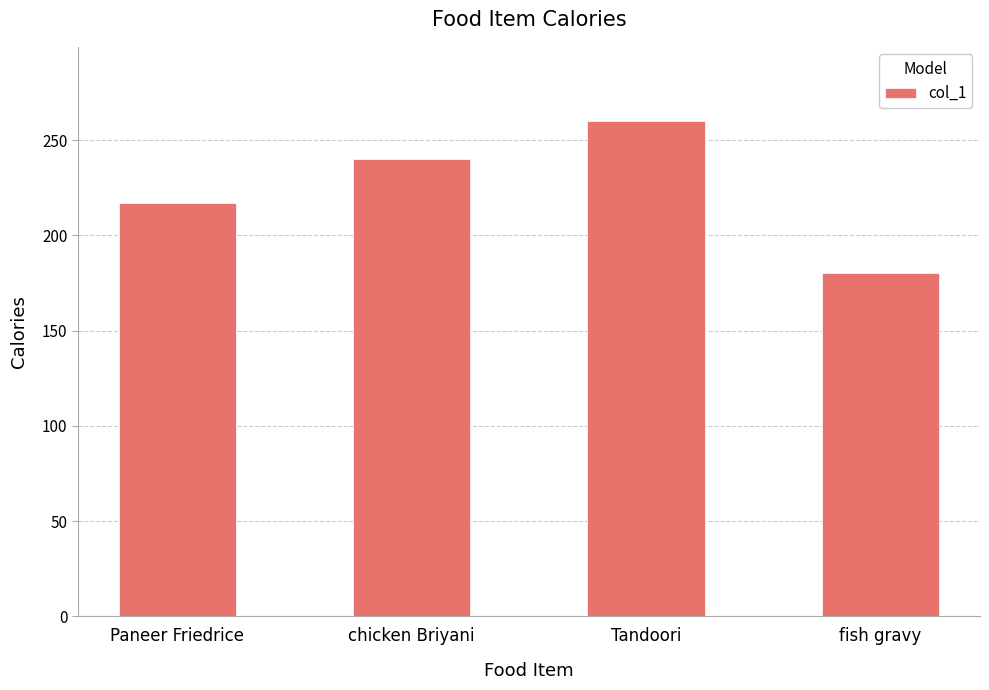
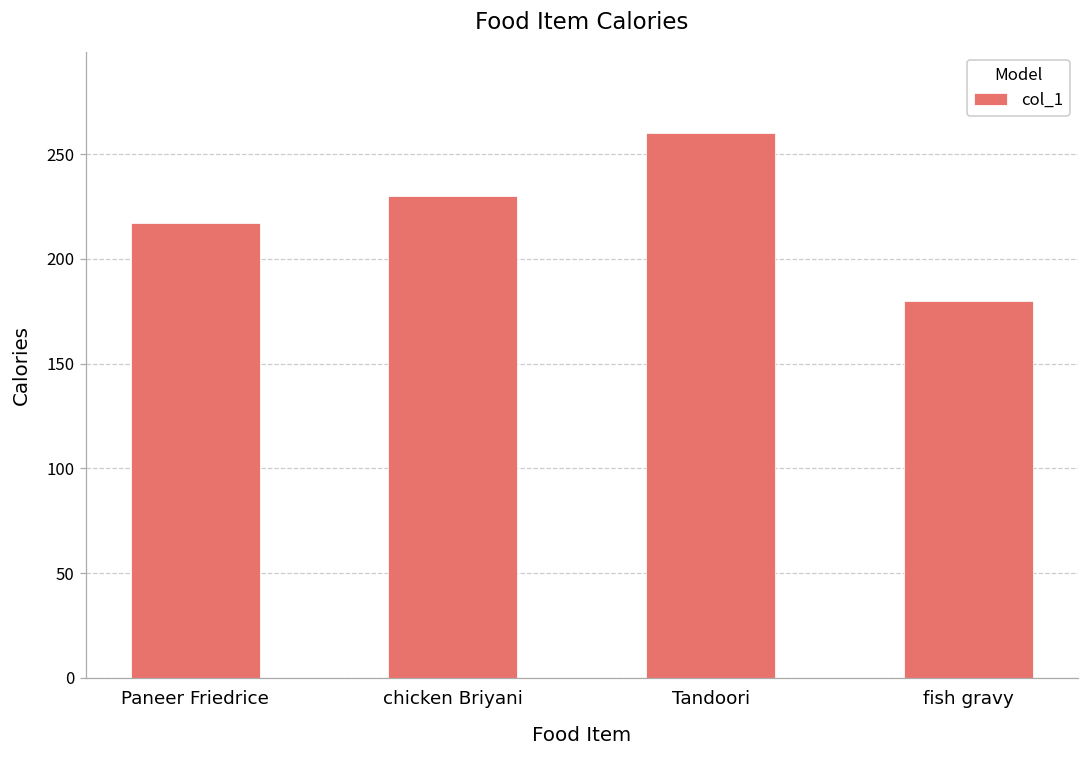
  {
    "Paneer Friedrice": 217,
-   "chicken Briyani": 240,
+   "chicken Briyani": 230,
    "Tandoori": 260,
    "fish gravy": 180
  }
